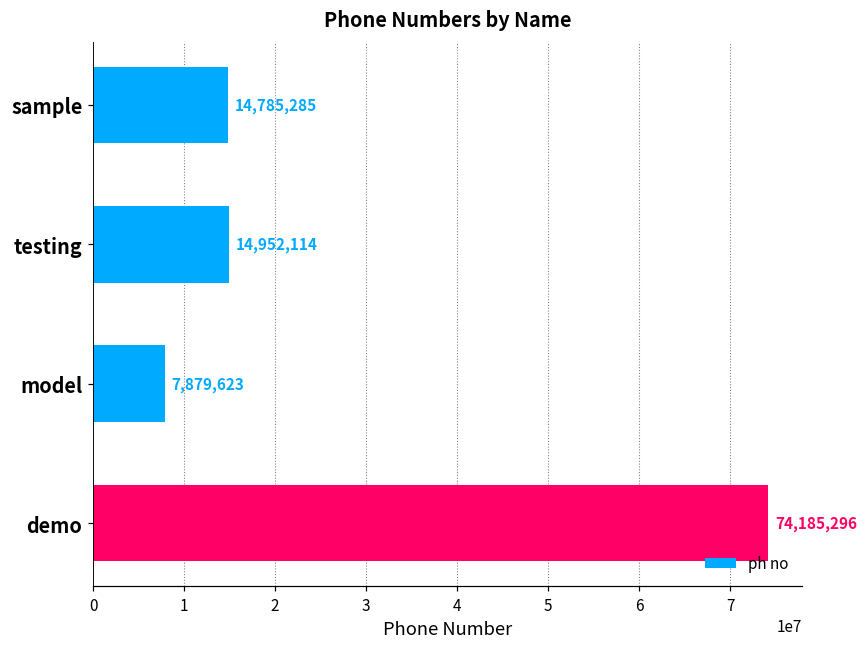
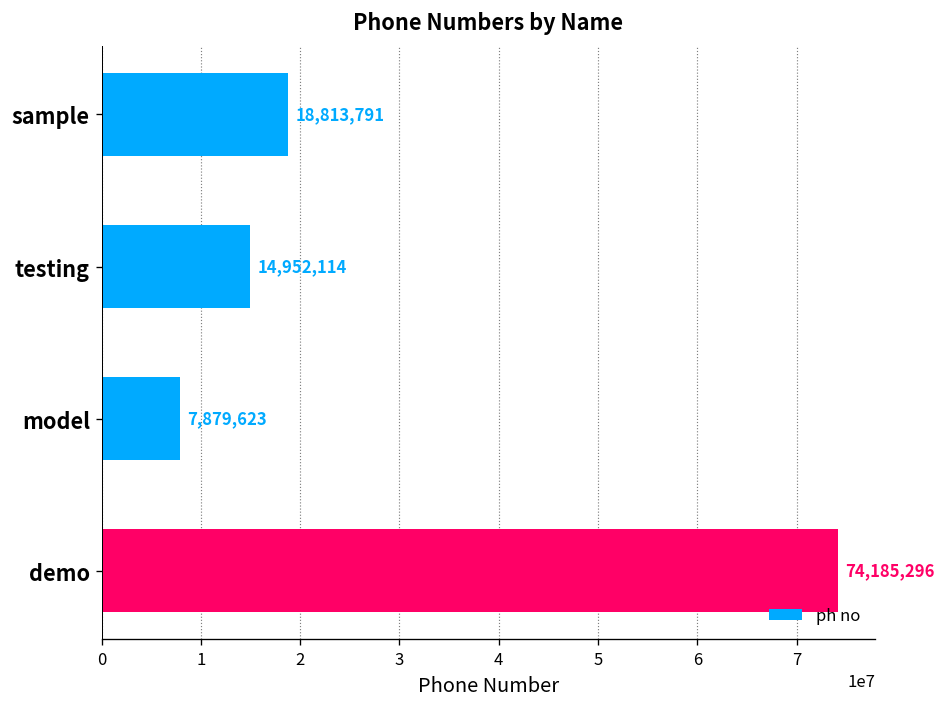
  {
-   "sample": "14,785,285",
+   "sample": "18,813,791",
    "testing": "14,952,114",
    "model": "7,879,623",
    "demo": "74,185,296"
  }
